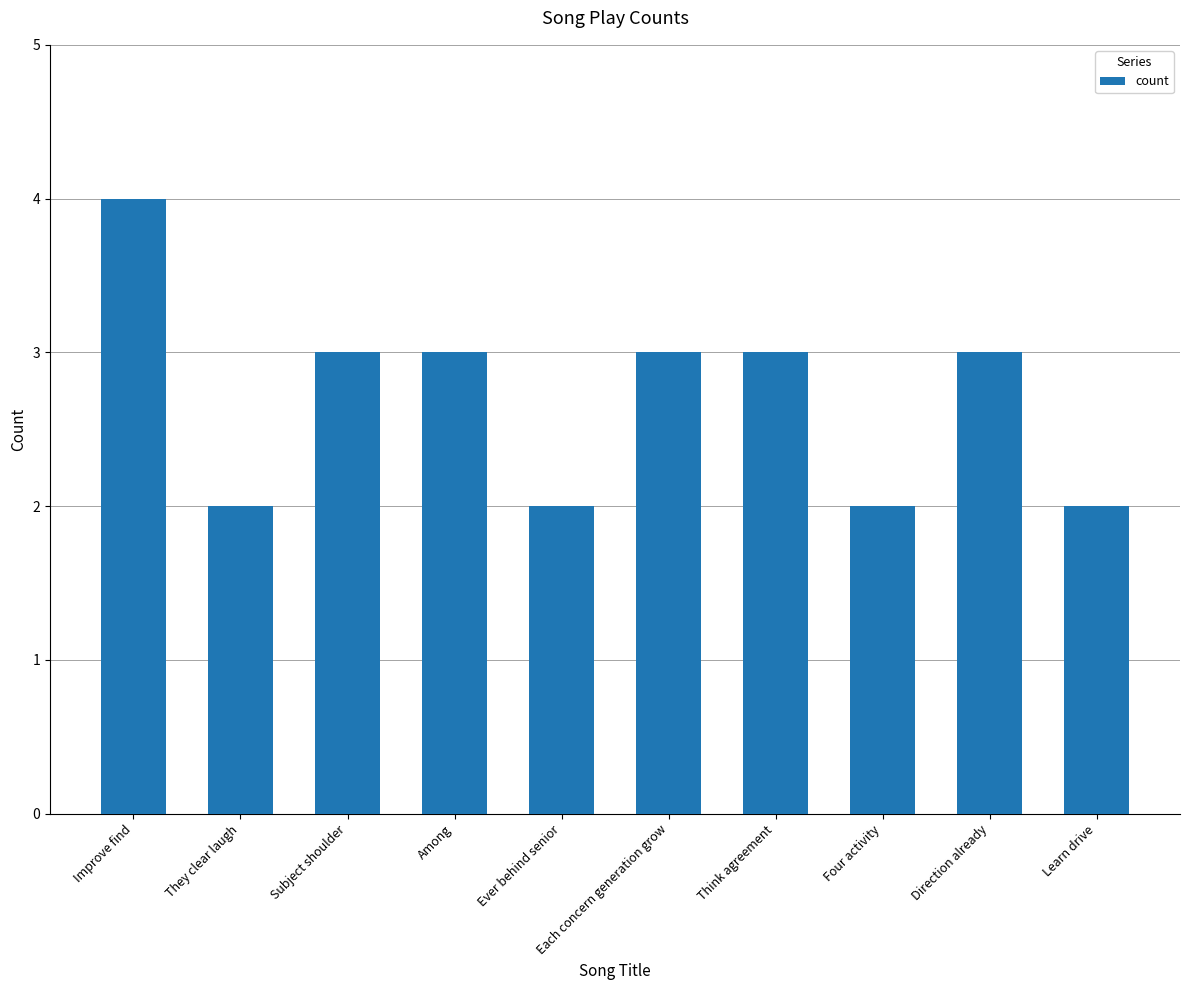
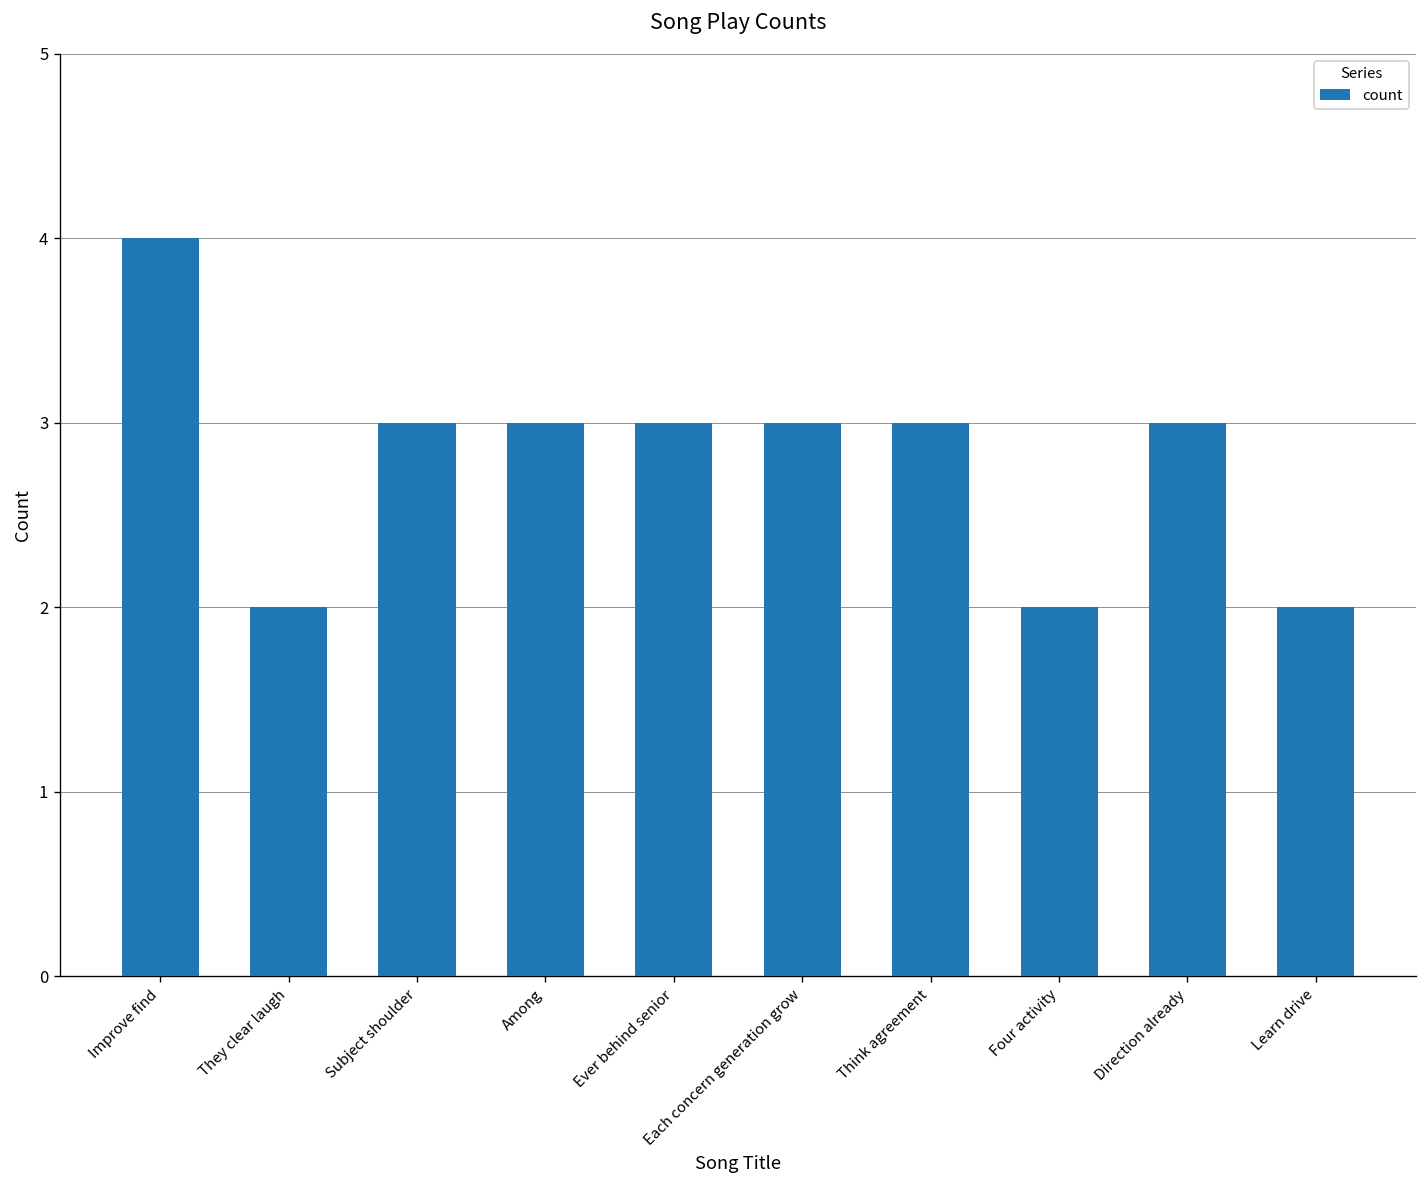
  {
    "Improve find": 4,
    "They clear laugh": 2,
    "Subject shoulder": 3,
    "Among": 3,
-   "Ever behind senior": 2,
+   "Ever behind senior": 3,
    "Each concern generation grow": 3,
    "Think agreement": 3,
    "Four activity": 2,
    "Direction already": 3,
    "Learn drive": 2
  }
